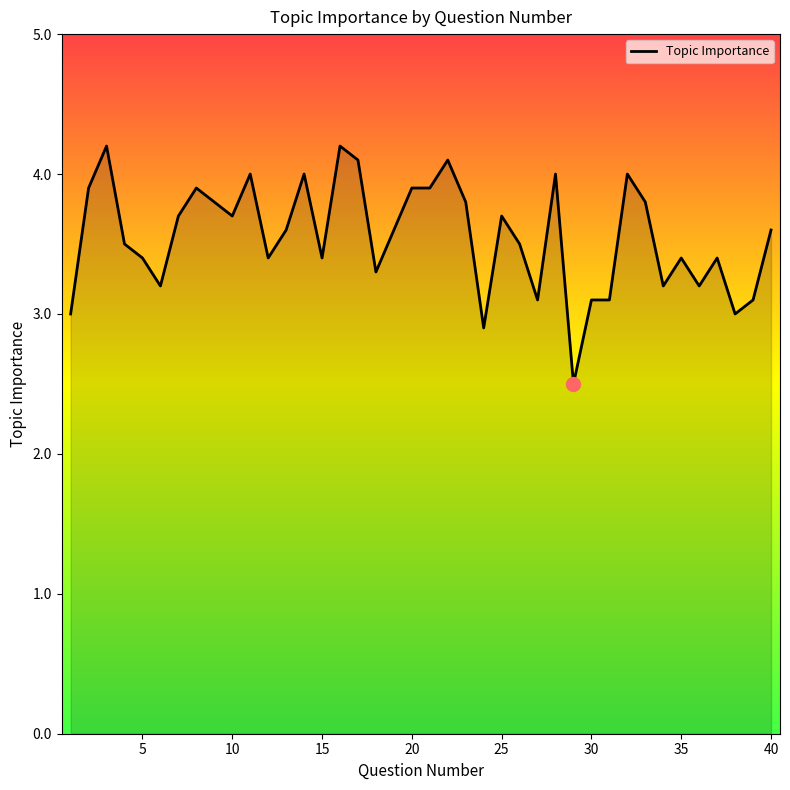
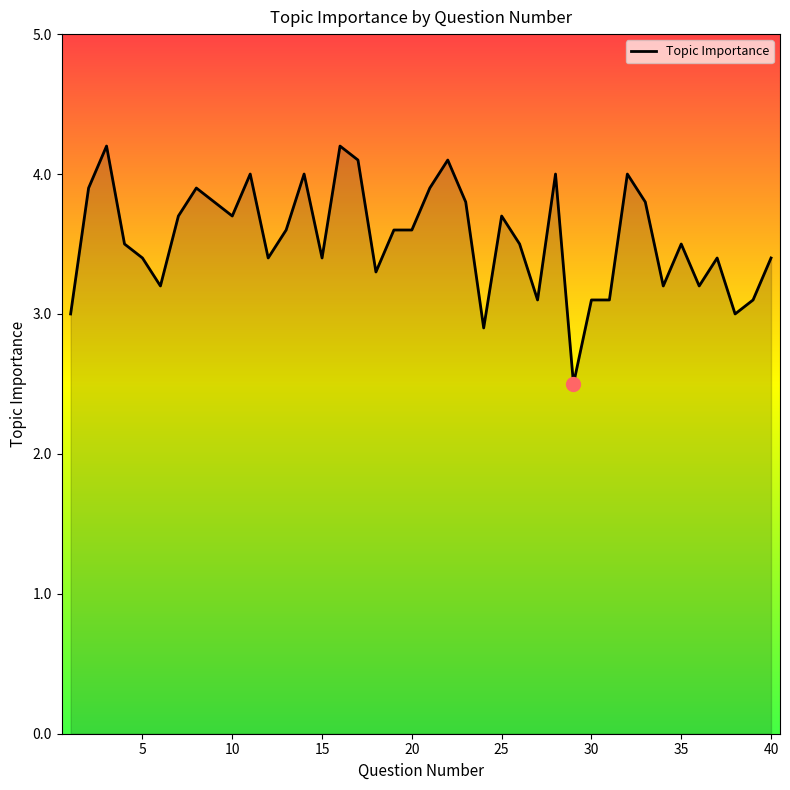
  {
    "Topic Importance": {
      "5": 3.4,
      "10": 3.7,
      "15": 3.4,
-     "20": 3.9,
+     "20": 3.6,
      "25": 3.7,
      "30": 3.1,
-     "35": 3.4,
-     "40": 3.6
+     "35": 3.5,
+     "40": 3.4
    }
  }
